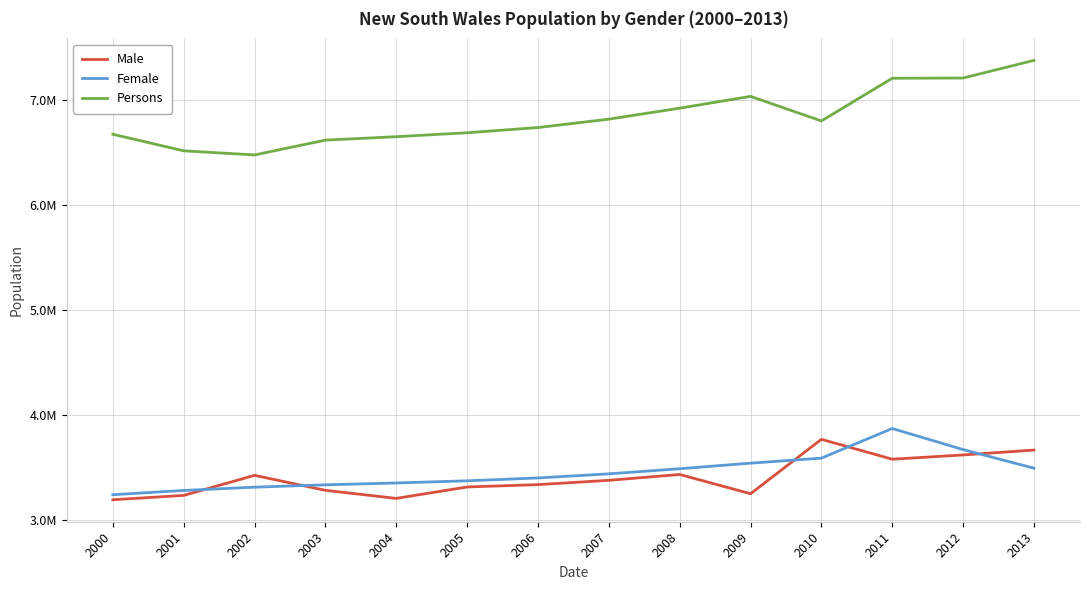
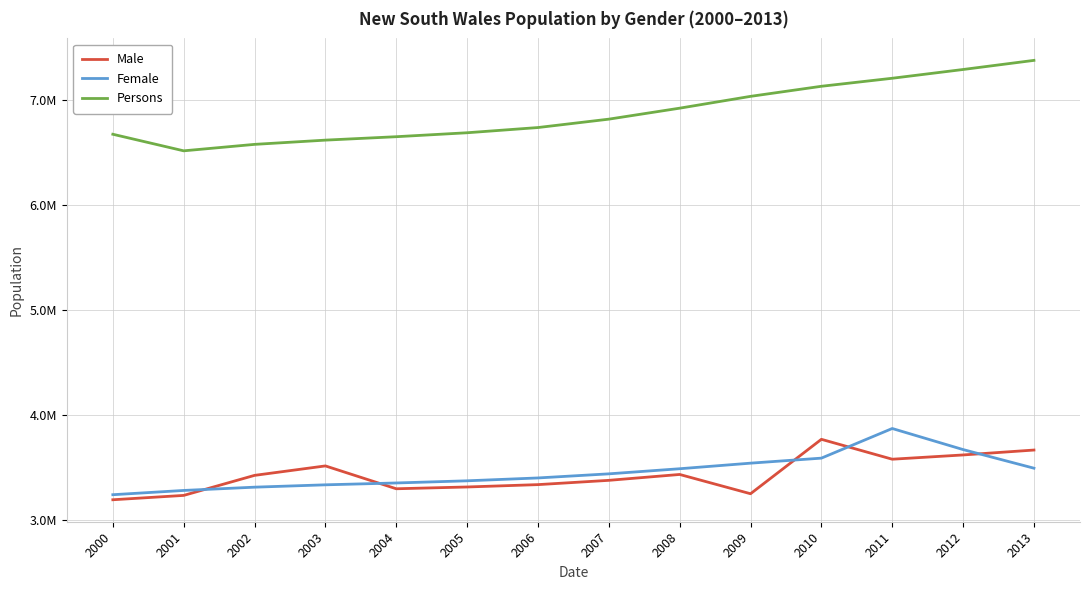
  {
    "Male": {
      "2000": 3190000,
      "2001": 3230000,
      "2002": 3420000,
-     "2003": 3280000,
-     "2004": 3200000,
+     "2003": 3510000,
+     "2004": 3300000,
      "2005": 3310000,
      "2006": 3340000,
      "2007": 3380000,
      "2008": 3430000,
      "2009": 3250000,
      "2010": 3770000,
      "2011": 3580000,
      "2012": 3620000,
      "2013": 3670000
    },
    "Female": {
      "2000": 3240000,
      "2001": 3280000,
      "2002": 3310000,
      "2003": 3330000,
      "2004": 3350000,
      "2005": 3370000,
      "2006": 3400000,
      "2007": 3440000,
      "2008": 3490000,
      "2009": 3540000,
      "2010": 3590000,
      "2011": 3870000,
      "2012": 3670000,
      "2013": 3490000
    },
    "Persons": {
      "2000": 6670000,
      "2001": 6510000,
-     "2002": 6470000,
+     "2002": 6580000,
      "2003": 6620000,
      "2004": 6650000,
      "2005": 6690000,
      "2006": 6740000,
      "2007": 6820000,
      "2008": 6920000,
      "2009": 7030000,
-     "2010": 6800000,
+     "2010": 7130000,
      "2011": 7200000,
-     "2012": 7210000,
+     "2012": 7290000,
      "2013": 7380000
    }
  }
